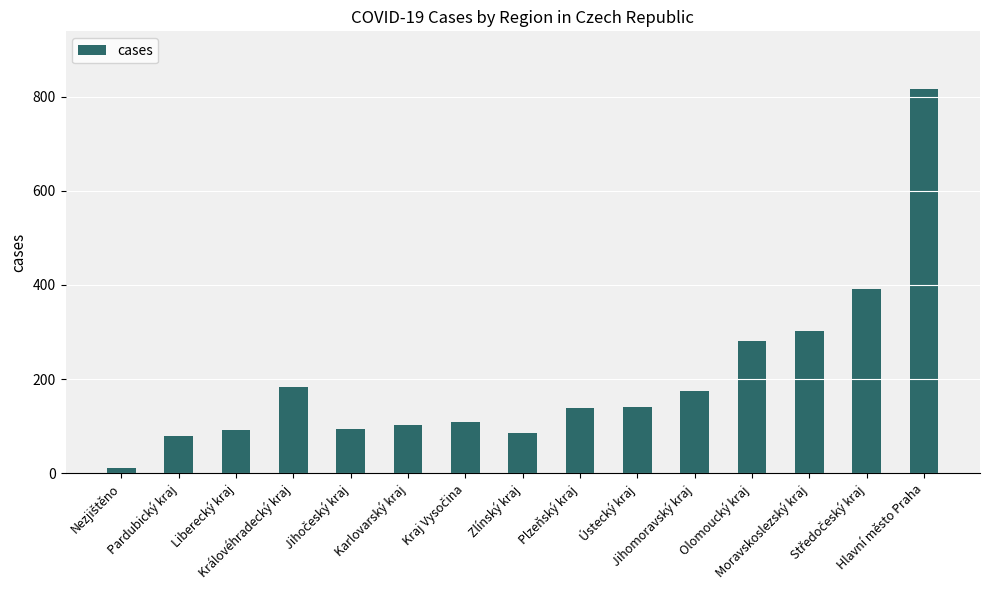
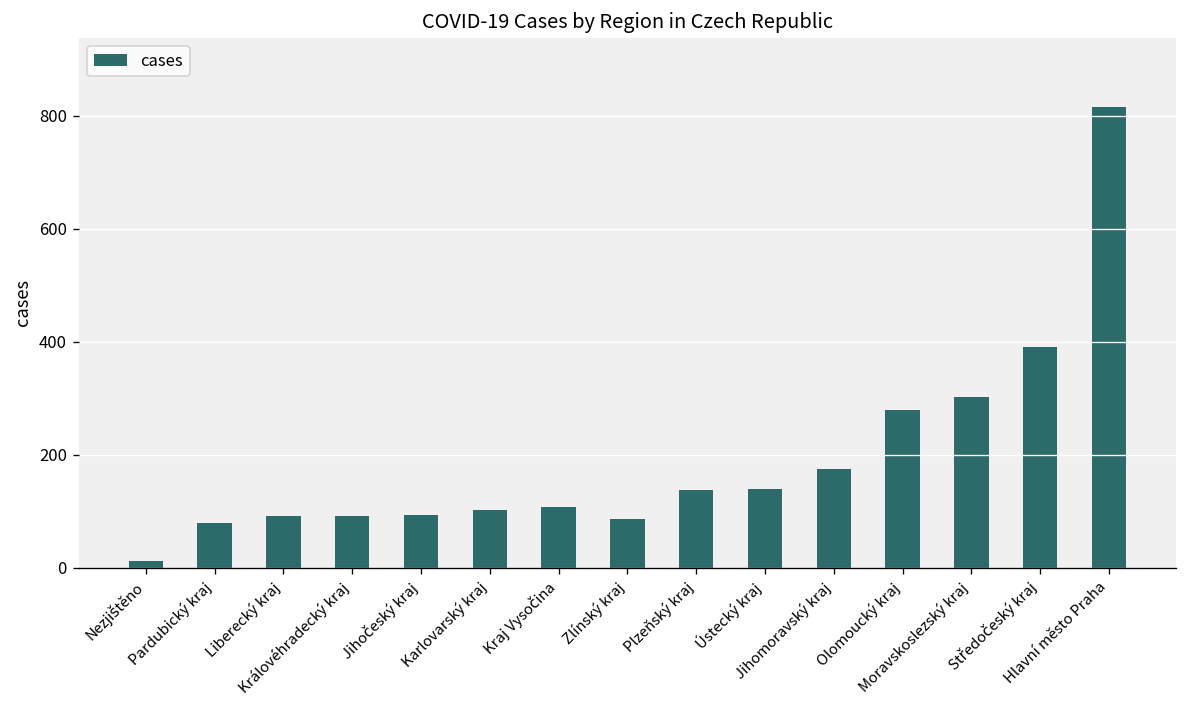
  {
    "Nezjištěno": 10,
    "Pardubický kraj": 80,
    "Liberecký kraj": 90,
-   "Královéhradecký kraj": 180,
+   "Královéhradecký kraj": 90,
    "Jihočeský kraj": 90,
    "Karlovarský kraj": 100,
    "Kraj Vysočina": 110,
    "Zlínský kraj": 90,
    "Plzeňský kraj": 140,
    "Ústecký kraj": 140,
    "Jihomoravský kraj": 180,
    "Olomoucký kraj": 280,
    "Moravskoslezský kraj": 300,
    "Středočeský kraj": 390,
    "Hlavní město Praha": 820
  }
